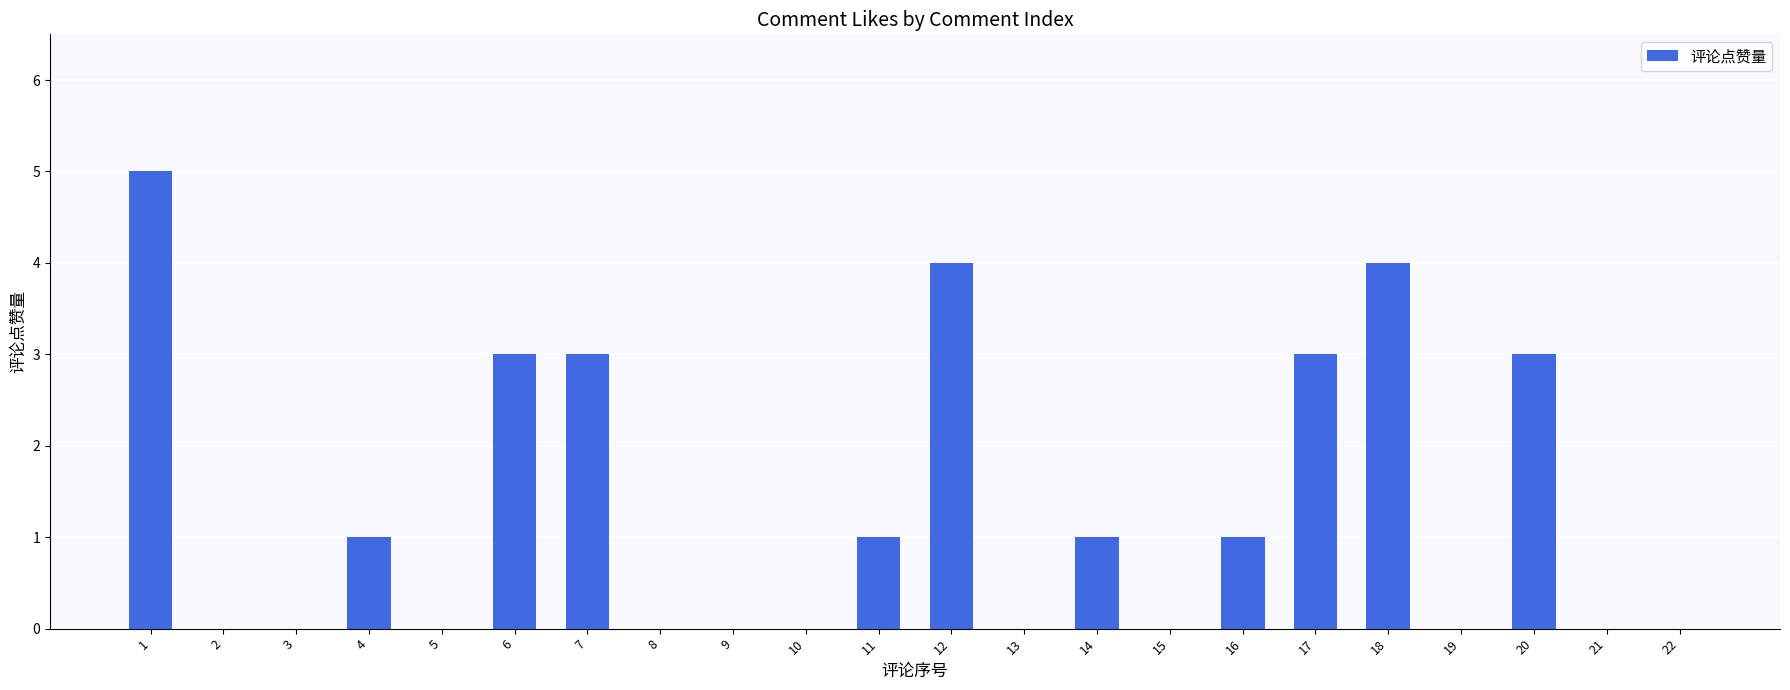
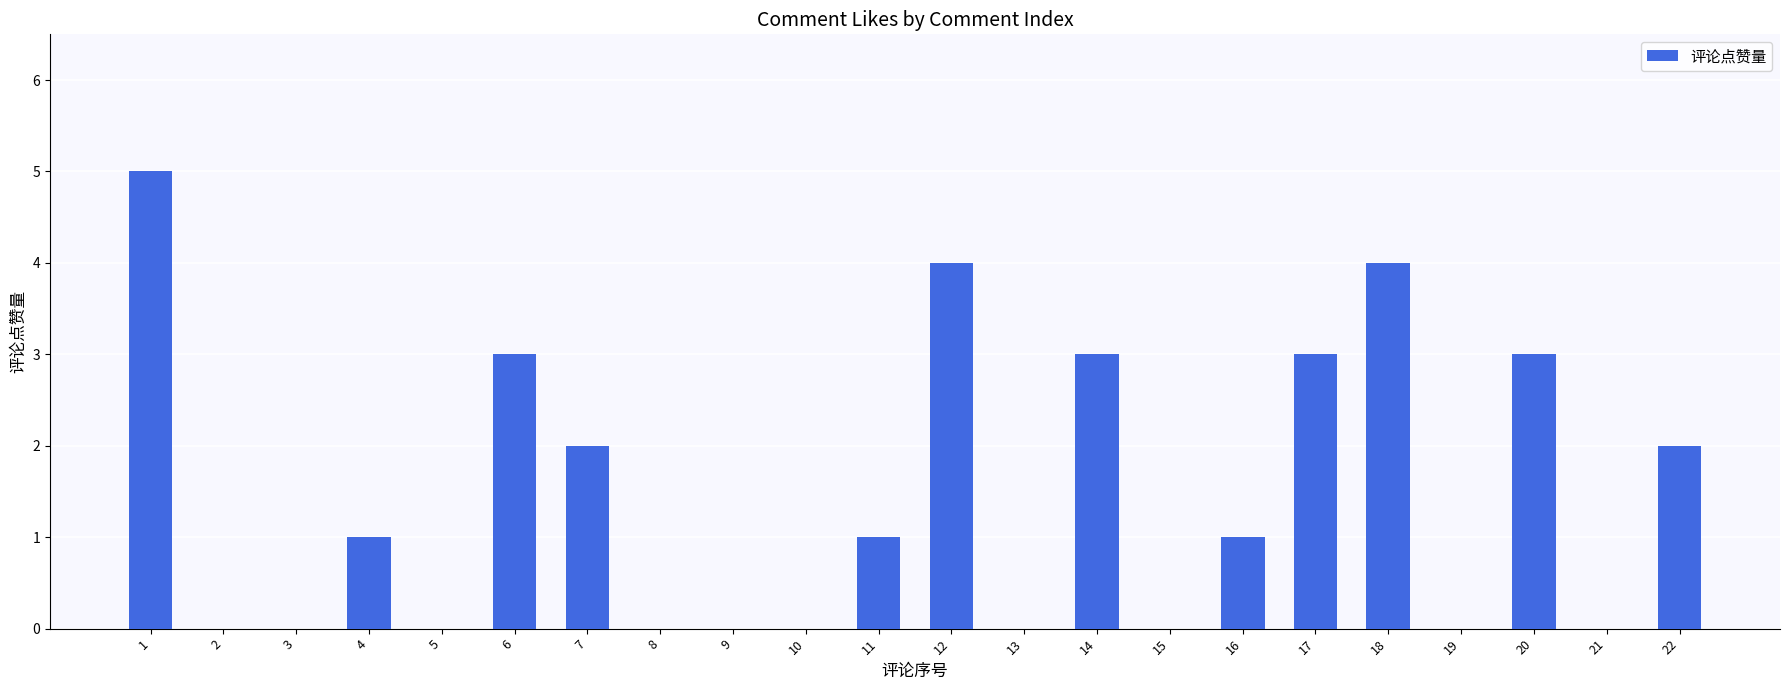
  {
    "1": 5,
    "2": 0,
    "3": 0,
    "4": 1,
    "5": 0,
    "6": 3,
-   "7": 3,
+   "7": 2,
    "8": 0,
    "9": 0,
    "10": 0,
    "11": 1,
    "12": 4,
    "13": 0,
-   "14": 1,
+   "14": 3,
    "15": 0,
    "16": 1,
    "17": 3,
    "18": 4,
    "19": 0,
    "20": 3,
    "21": 0,
-   "22": 0
+   "22": 2
  }
